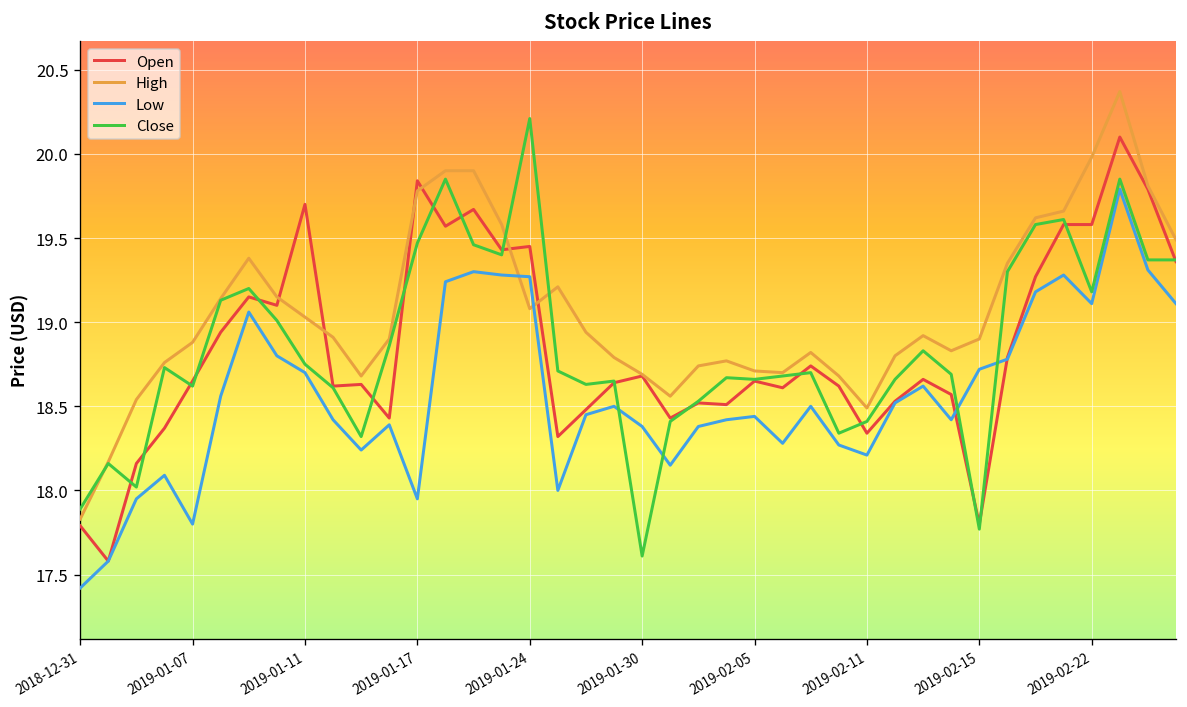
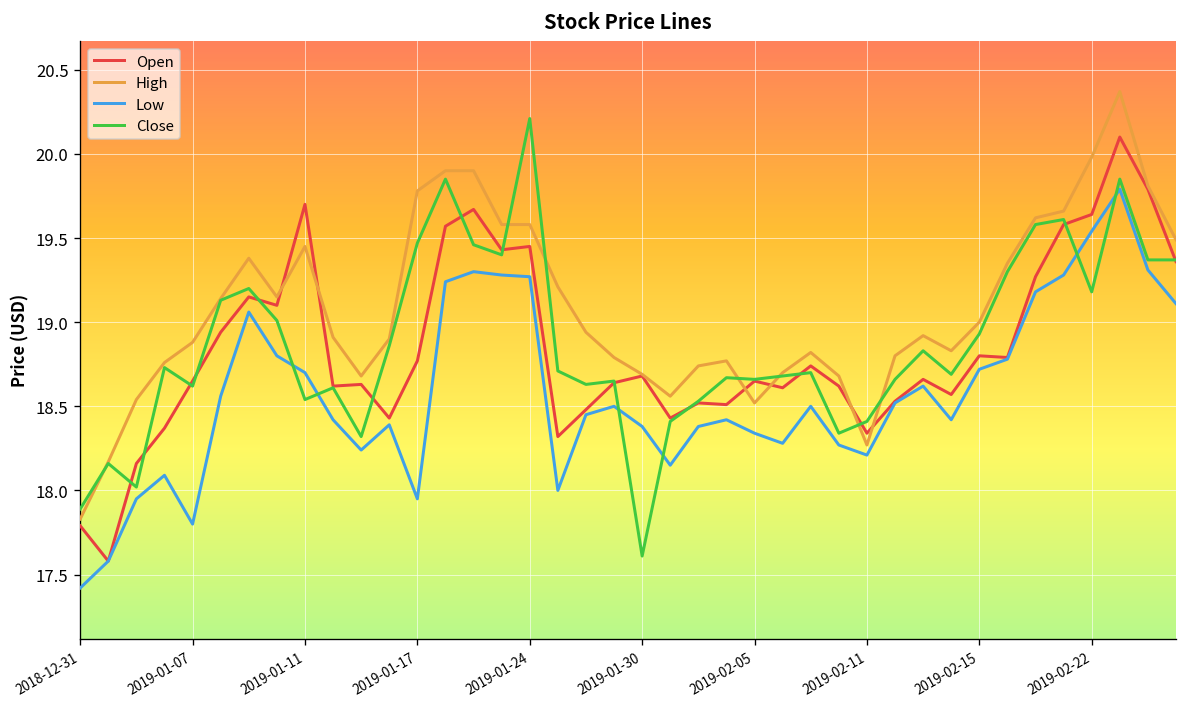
  {
    "Open": {
      "2018-12-31": 17.79,
      "2019-01-07": 18.65,
      "2019-01-11": 19.70,
-     "2019-01-17": 19.84,
+     "2019-01-17": 18.77,
      "2019-01-24": 19.45,
      "2019-02-11": 18.34,
-     "2019-02-15": 17.8,
-     "2019-02-22": 19.58
+     "2019-02-15": 18.8,
+     "2019-02-22": 19.64
    },
    "High": {
      "2018-12-31": 17.83,
      "2019-01-07": 18.88,
-     "2019-01-11": 19.03,
+     "2019-01-11": 19.45,
      "2019-01-17": 19.78,
-     "2019-01-24": 19.08,
-     "2019-02-05": 18.71,
-     "2019-02-11": 18.49,
-     "2019-02-15": 18.9,
+     "2019-01-24": 19.58,
+     "2019-02-05": 18.52,
+     "2019-02-11": 18.27,
+     "2019-02-15": 19.0,
      "2019-02-22": 19.98
    },
    "Low": {
      "2018-12-31": 17.42,
      "2019-01-07": 17.80,
      "2019-01-11": 18.70,
      "2019-01-17": 17.95,
      "2019-01-24": 19.27,
      "2019-01-30": 18.38,
-     "2019-02-05": 18.44,
+     "2019-02-05": 18.34,
      "2019-02-11": 18.21,
      "2019-02-15": 18.72,
-     "2019-02-22": 19.11
+     "2019-02-22": 19.54
    },
    "Close": {
      "2018-12-31": 17.89,
      "2019-01-07": 18.62,
-     "2019-01-11": 18.75,
+     "2019-01-11": 18.54,
      "2019-01-17": 19.47,
      "2019-01-24": 20.21,
      "2019-01-30": 17.61,
      "2019-02-11": 18.41,
-     "2019-02-15": 17.77,
+     "2019-02-15": 18.93,
      "2019-02-22": 19.18
    }
  }
